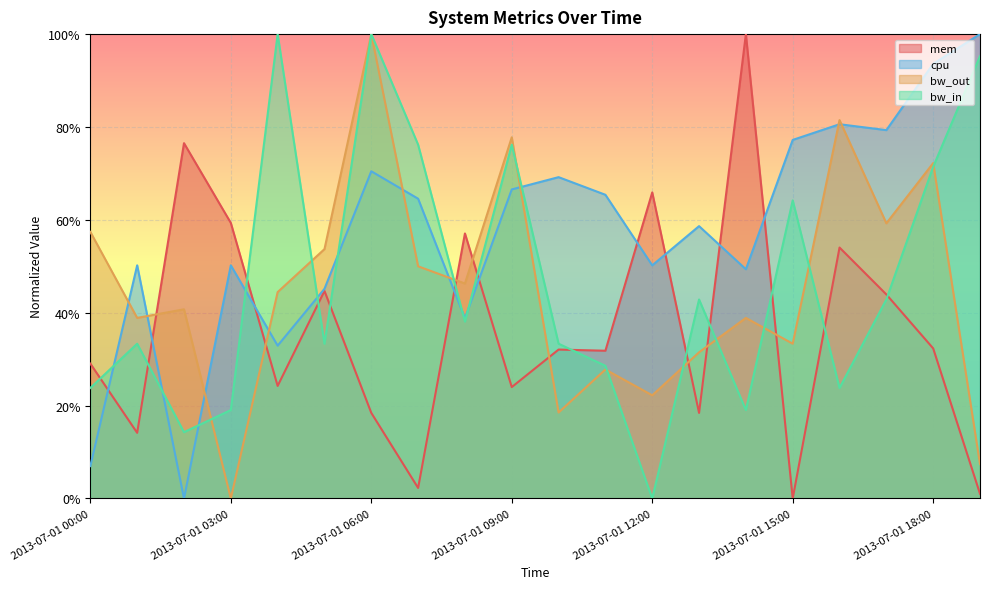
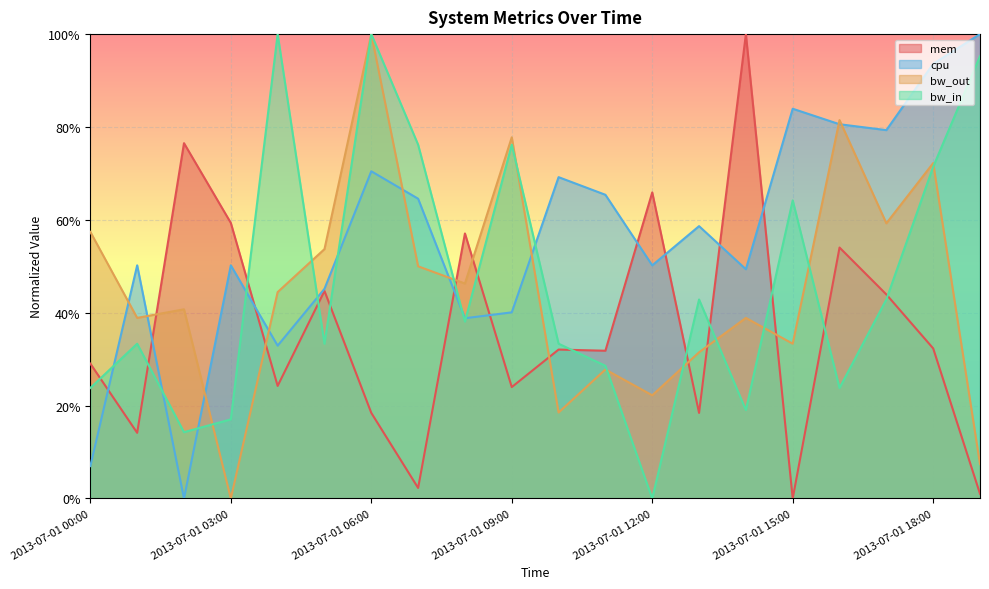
  {
    "cpu": {
      "2013-07-01 00:00": "7%",
      "2013-07-01 03:00": "50%",
      "2013-07-01 06:00": "70%",
-     "2013-07-01 09:00": "67%",
+     "2013-07-01 09:00": "40%",
      "2013-07-01 12:00": "50%",
-     "2013-07-01 15:00": "77%"
+     "2013-07-01 15:00": "84%"
    },
    "bw_in": {
      "2013-07-01 00:00": "24%",
-     "2013-07-01 03:00": "19%",
+     "2013-07-01 03:00": "17%",
      "2013-07-01 09:00": "76%",
      "2013-07-01 12:00": "0%",
      "2013-07-01 15:00": "64%",
      "2013-07-01 18:00": "71%"
    }
  }
